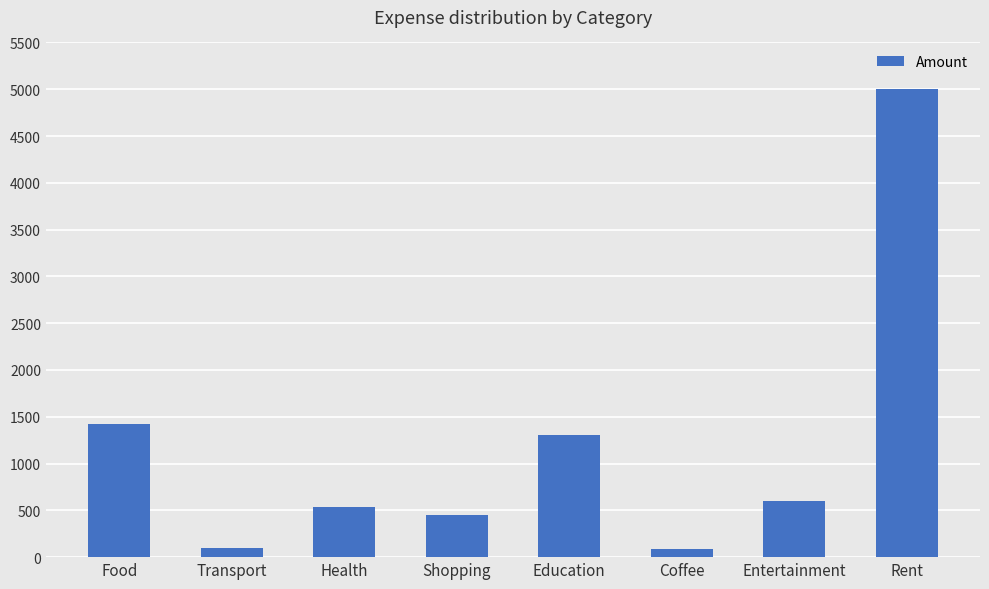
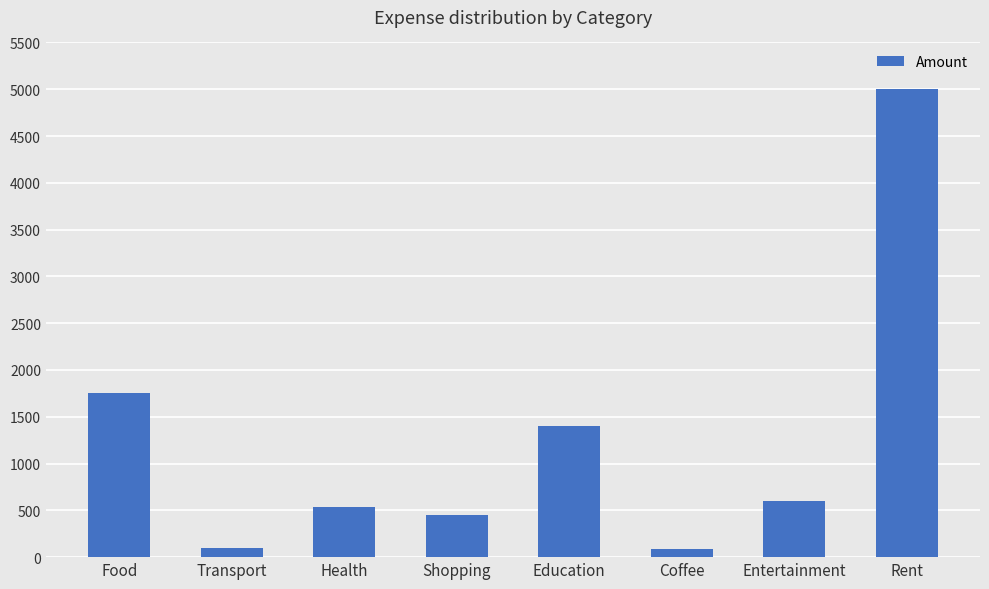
  {
-   "Food": 1400,
+   "Food": 1800,
    "Transport": 100,
    "Health": 500,
    "Shopping": 500,
-   "Education": 1300,
+   "Education": 1400,
    "Coffee": 100,
    "Entertainment": 600,
    "Rent": 5000
  }
